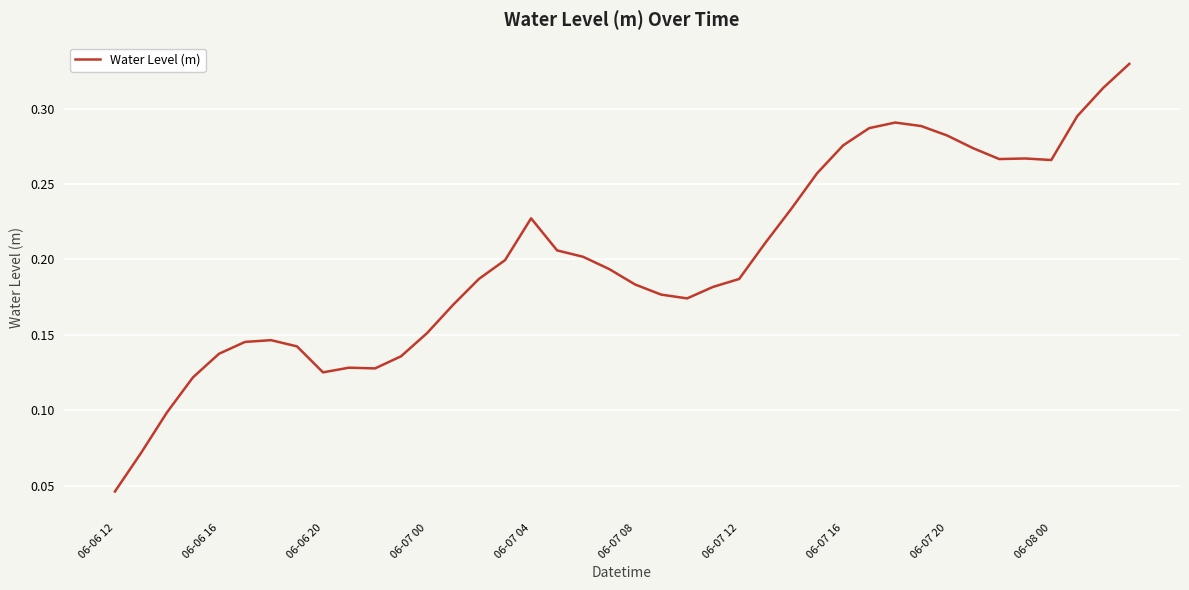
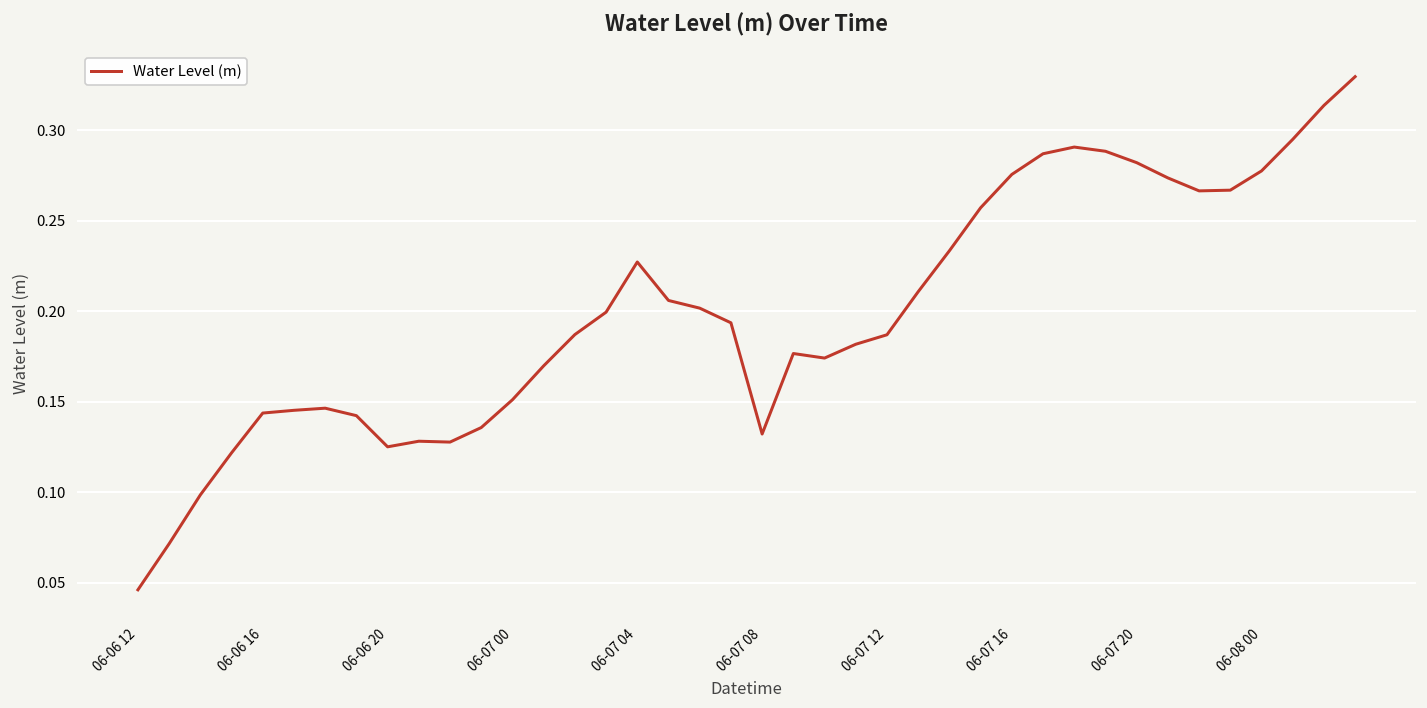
  {
    "06-06 12": 0.046,
-   "06-06 16": 0.137,
+   "06-06 16": 0.144,
    "06-06 20": 0.125,
    "06-07 00": 0.151,
    "06-07 04": 0.227,
-   "06-07 08": 0.183,
+   "06-07 08": 0.132,
    "06-07 12": 0.187,
    "06-07 16": 0.276,
    "06-07 20": 0.282,
-   "06-08 00": 0.266
+   "06-08 00": 0.278
  }
